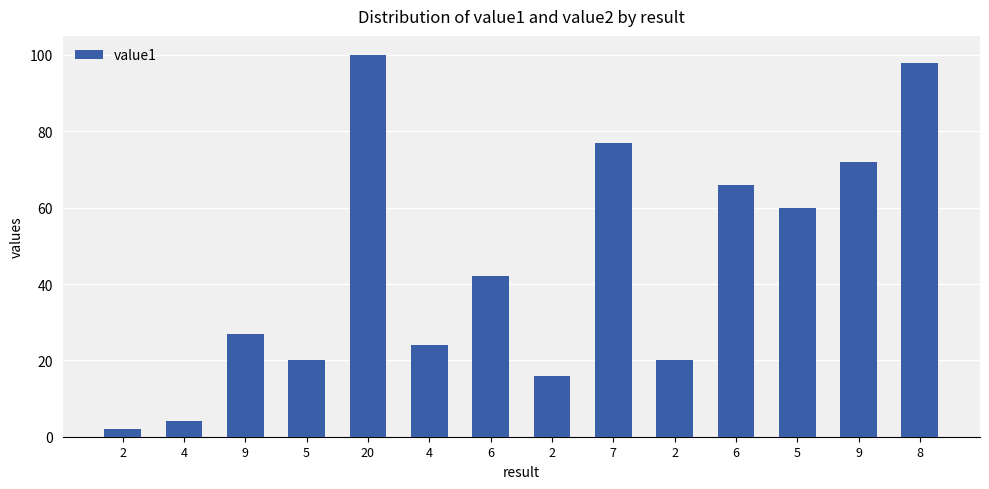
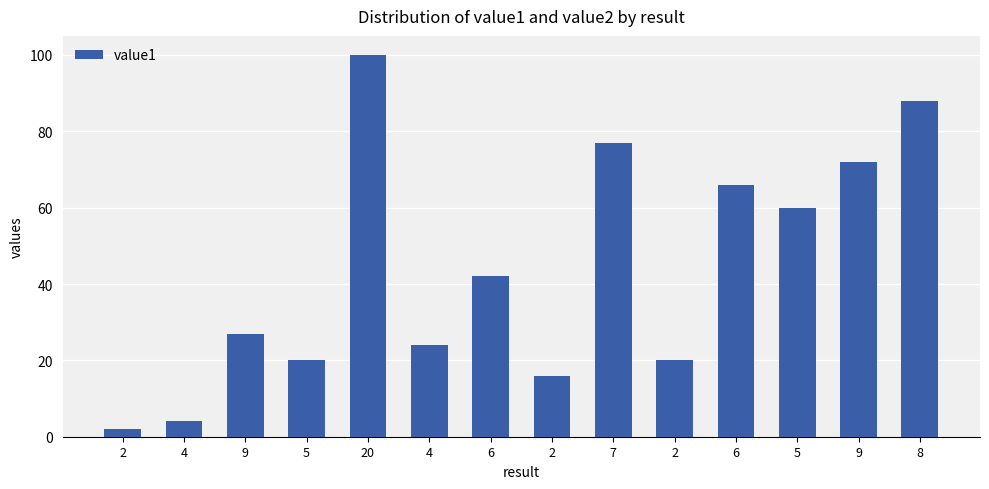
  {
    "20": 100,
    "7": 77,
-   "8": 98
+   "8": 88
  }
